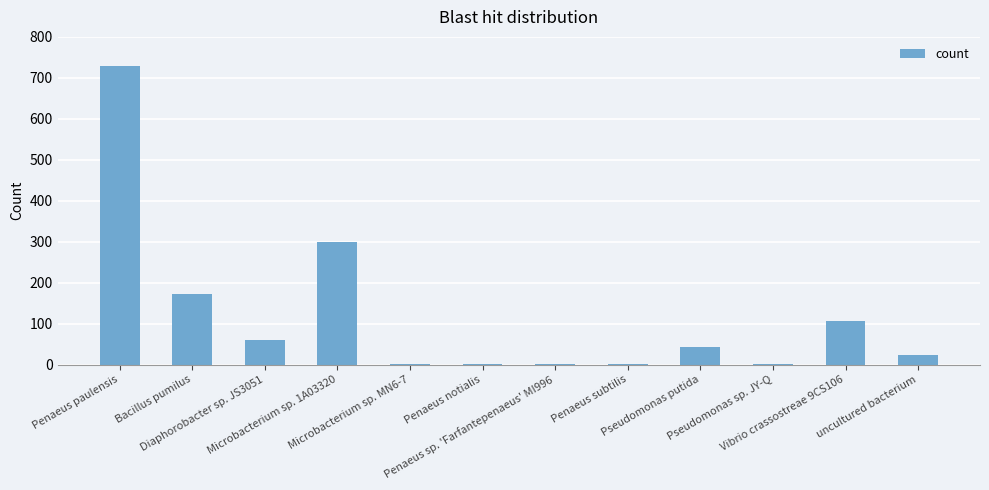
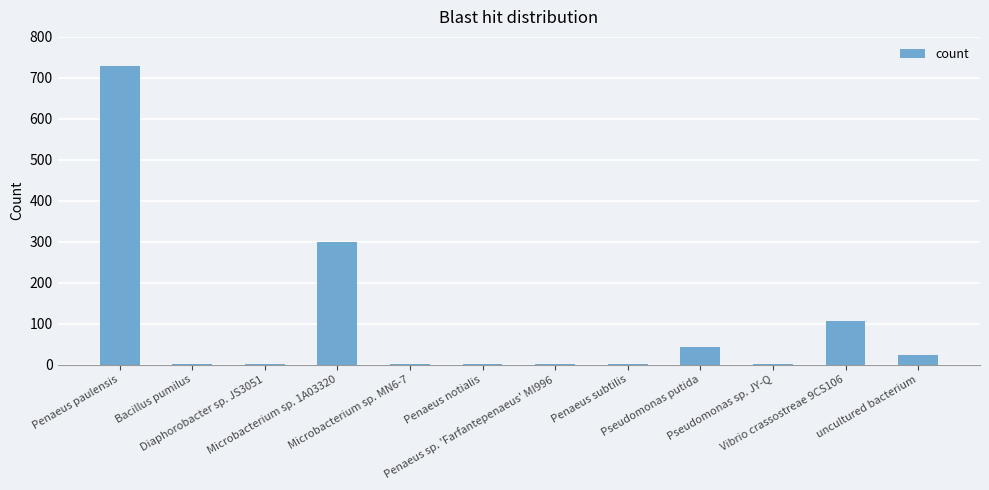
  {
    "Penaeus paulensis": 730,
-   "Bacillus pumilus": 170,
-   "Diaphorobacter sp. JS3051": 60,
+   "Bacillus pumilus": 0,
+   "Diaphorobacter sp. JS3051": 0,
    "Microbacterium sp. 1A03320": 300,
    "Pseudomonas putida": 40,
    "Vibrio crassostreae 9CS106": 110,
    "uncultured bacterium": 20
  }
